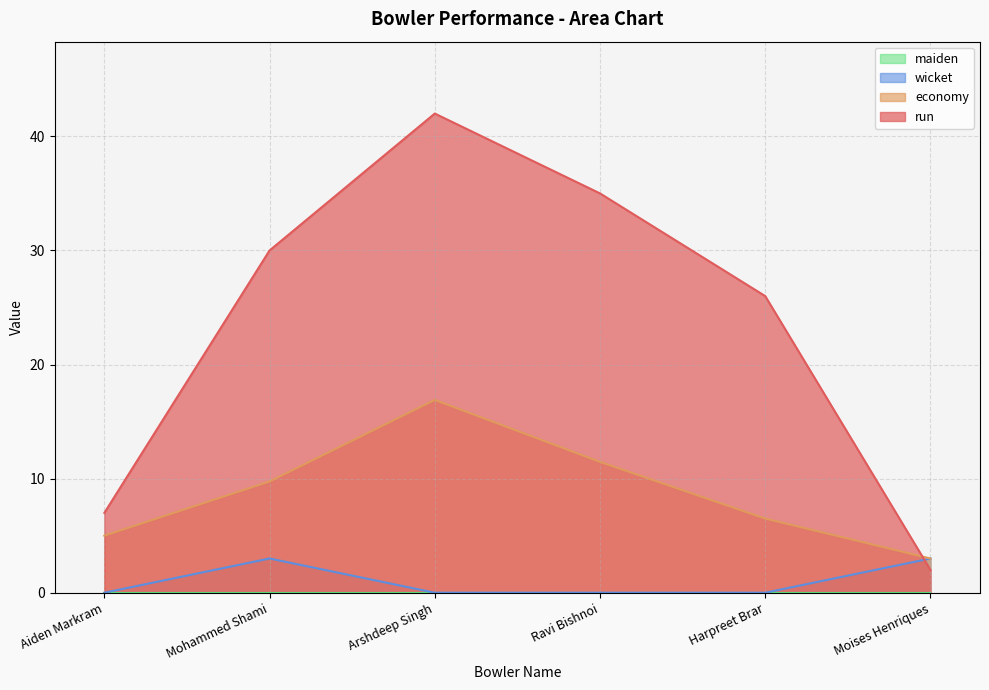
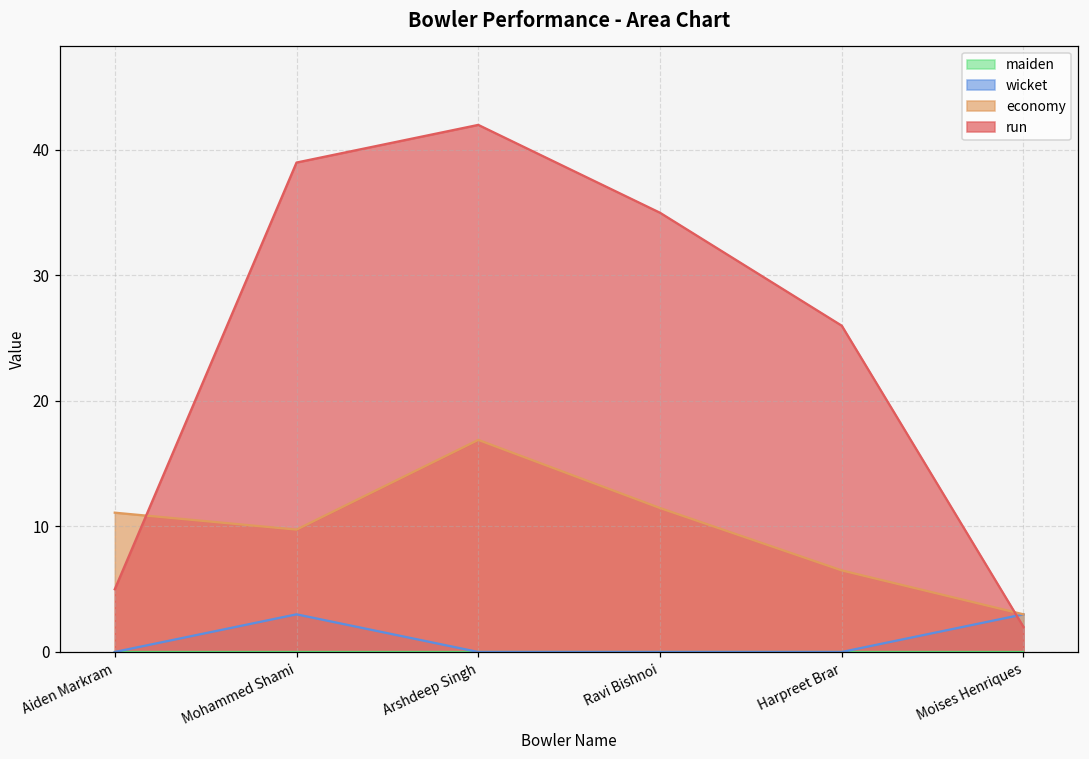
  {
    "maiden": {
      "Mohammed Shami": 0.0,
      "Moises Henriques": 0.0
    },
    "wicket": {
      "Mohammed Shami": 3.0
    },
    "economy": {
-     "Aiden Markram": 5.0,
+     "Aiden Markram": 11.1,
      "Mohammed Shami": 9.8,
      "Arshdeep Singh": 16.9,
      "Ravi Bishnoi": 11.5,
      "Harpreet Brar": 6.5
    },
    "run": {
-     "Aiden Markram": 7,
-     "Mohammed Shami": 30,
+     "Aiden Markram": 5,
+     "Mohammed Shami": 39,
      "Arshdeep Singh": 42,
      "Ravi Bishnoi": 35,
      "Harpreet Brar": 26,
      "Moises Henriques": 2
    }
  }
